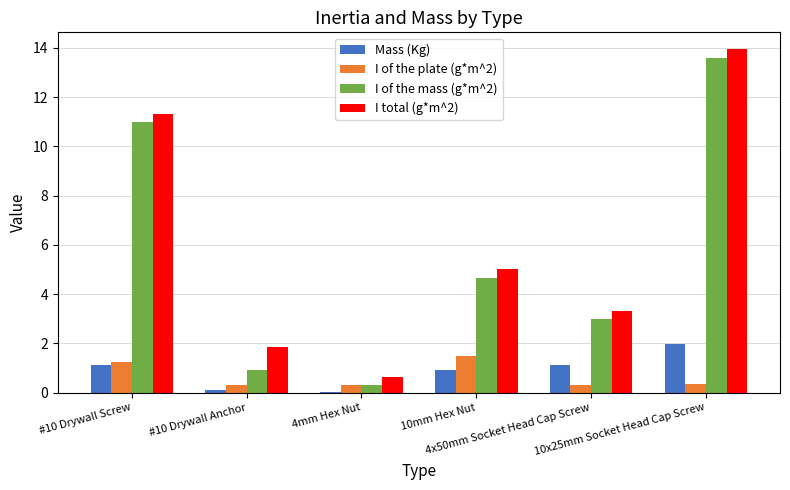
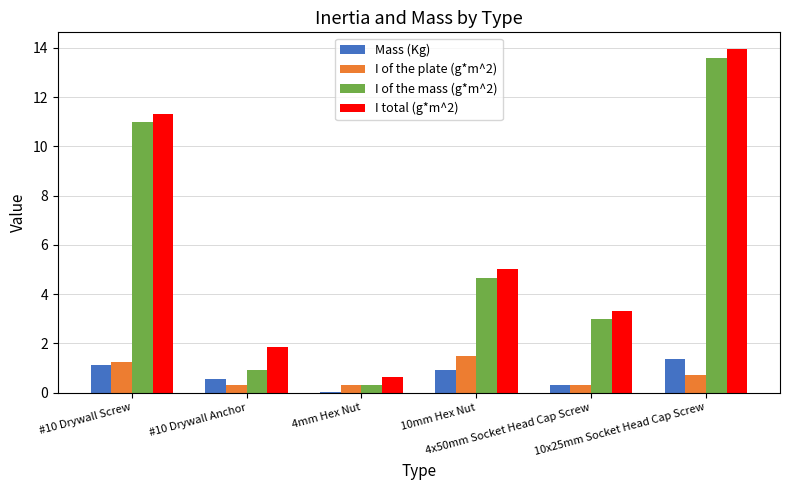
  {
    "Mass (Kg)": {
      "#10 Drywall Screw": 1.1,
-     "#10 Drywall Anchor": 0.1,
+     "#10 Drywall Anchor": 0.6,
      "10mm Hex Nut": 0.9,
-     "4x50mm Socket Head Cap Screw": 1.1,
-     "10x25mm Socket Head Cap Screw": 2.0
+     "4x50mm Socket Head Cap Screw": 0.3,
+     "10x25mm Socket Head Cap Screw": 1.4
    },
    "I of the plate (g*m^2)": {
      "#10 Drywall Screw": 1.3,
      "#10 Drywall Anchor": 0.3,
      "4mm Hex Nut": 0.3,
      "10mm Hex Nut": 1.5,
      "4x50mm Socket Head Cap Screw": 0.3,
-     "10x25mm Socket Head Cap Screw": 0.3
+     "10x25mm Socket Head Cap Screw": 0.7
    },
    "I of the mass (g*m^2)": {
      "#10 Drywall Screw": 11.0,
      "#10 Drywall Anchor": 0.9,
      "4mm Hex Nut": 0.3,
      "10mm Hex Nut": 4.7,
      "4x50mm Socket Head Cap Screw": 3.0,
      "10x25mm Socket Head Cap Screw": 13.6
    },
    "I total (g*m^2)": {
      "#10 Drywall Screw": 11.3,
      "#10 Drywall Anchor": 1.8,
      "4mm Hex Nut": 0.6,
      "10mm Hex Nut": 5.0,
      "4x50mm Socket Head Cap Screw": 3.3,
      "10x25mm Socket Head Cap Screw": 13.9
    }
  }
